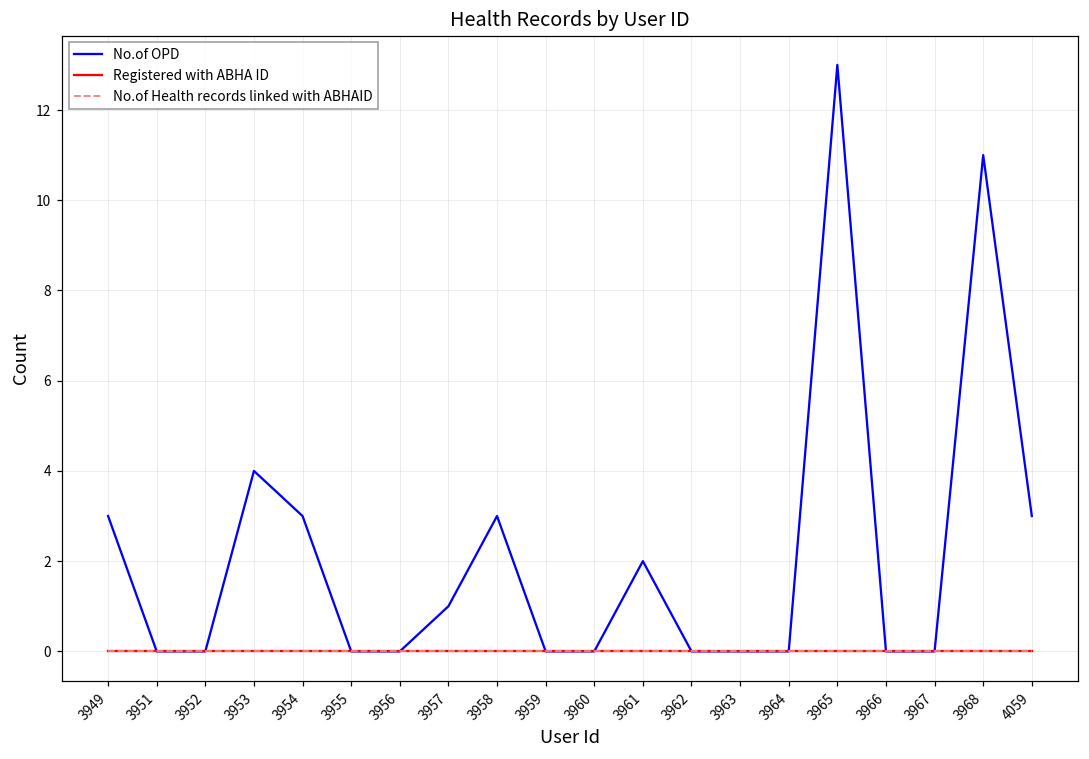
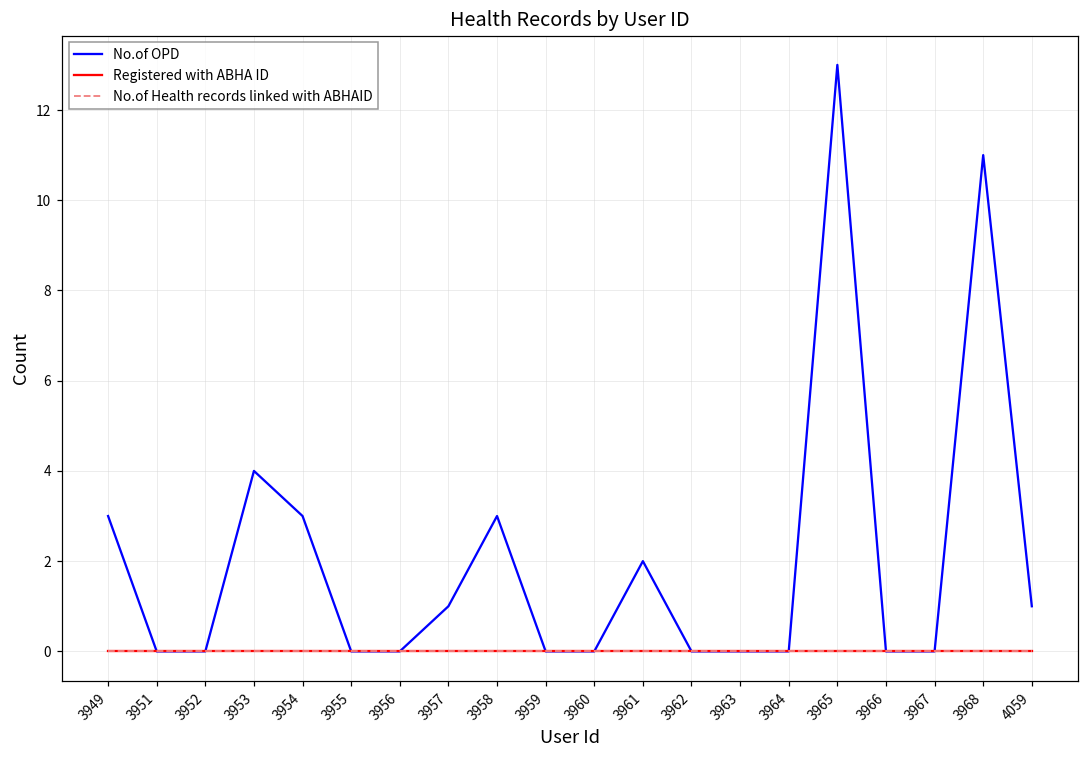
  {
    "No.of OPD": {
      "3949": 3,
      "3953": 4,
      "3954": 3,
      "3957": 1,
      "3958": 3,
      "3961": 2,
      "3965": 13,
      "3968": 11,
-     "4059": 3
+     "4059": 1
    },
    "No.of Health records linked with ABHAID": {
      "3949": 0,
      "3953": 0,
      "3954": 0,
      "3957": 0,
      "3958": 0,
      "3961": 0,
      "3965": 0,
      "3968": 0,
      "4059": 0
    }
  }
